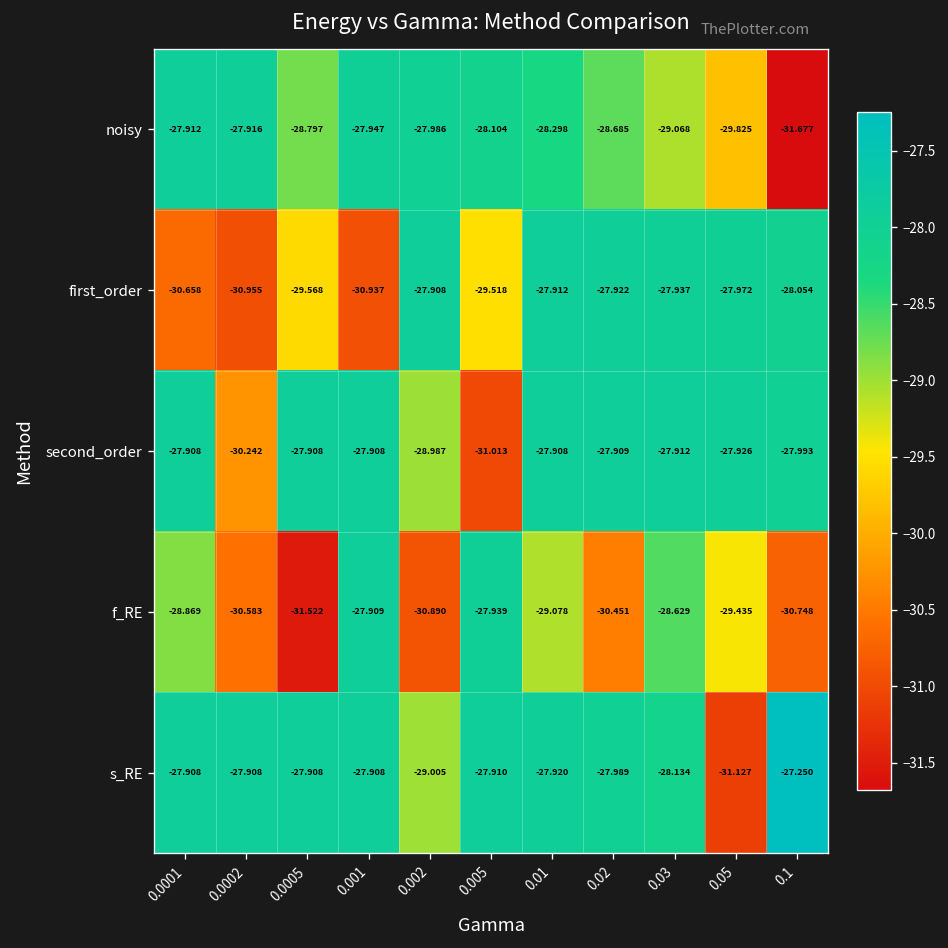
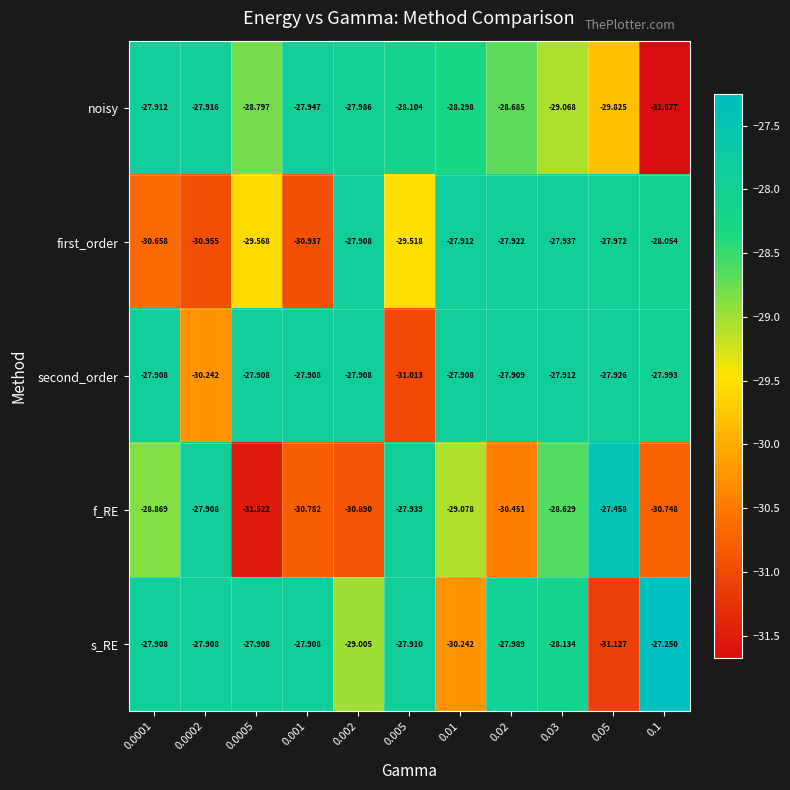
  {
    "noisy": {
      "0.0001": -27.912,
      "0.0002": -27.916,
      "0.0005": -28.797,
      "0.001": -27.947,
      "0.002": -27.986,
      "0.005": -28.104,
      "0.01": -28.298,
      "0.02": -28.685,
      "0.03": -29.068,
      "0.05": -29.825,
      "0.1": -31.677
    },
    "first_order": {
      "0.0001": -30.658,
      "0.0002": -30.955,
      "0.0005": -29.568,
      "0.001": -30.937,
      "0.002": -27.908,
      "0.005": -29.518,
      "0.01": -27.912,
      "0.02": -27.922,
      "0.03": -27.937,
      "0.05": -27.972,
      "0.1": -28.054
    },
    "second_order": {
      "0.0001": -27.908,
      "0.0002": -30.242,
      "0.0005": -27.908,
      "0.001": -27.908,
-     "0.002": -28.987,
+     "0.002": -27.908,
      "0.005": -31.013,
      "0.01": -27.908,
      "0.02": -27.909,
      "0.03": -27.912,
      "0.05": -27.926,
      "0.1": -27.993
    },
    "f_RE": {
      "0.0001": -28.869,
-     "0.0002": -30.583,
+     "0.0002": -27.908,
      "0.0005": -31.522,
-     "0.001": -27.909,
+     "0.001": -30.782,
      "0.002": -30.890,
      "0.005": -27.939,
      "0.01": -29.078,
      "0.02": -30.451,
      "0.03": -28.629,
-     "0.05": -29.435,
+     "0.05": -27.458,
      "0.1": -30.748
    },
    "s_RE": {
      "0.0001": -27.908,
      "0.0002": -27.908,
      "0.0005": -27.908,
      "0.001": -27.908,
      "0.002": -29.005,
      "0.005": -27.910,
-     "0.01": -27.920,
+     "0.01": -30.242,
      "0.02": -27.989,
      "0.03": -28.134,
      "0.05": -31.127,
      "0.1": -27.250
    }
  }
